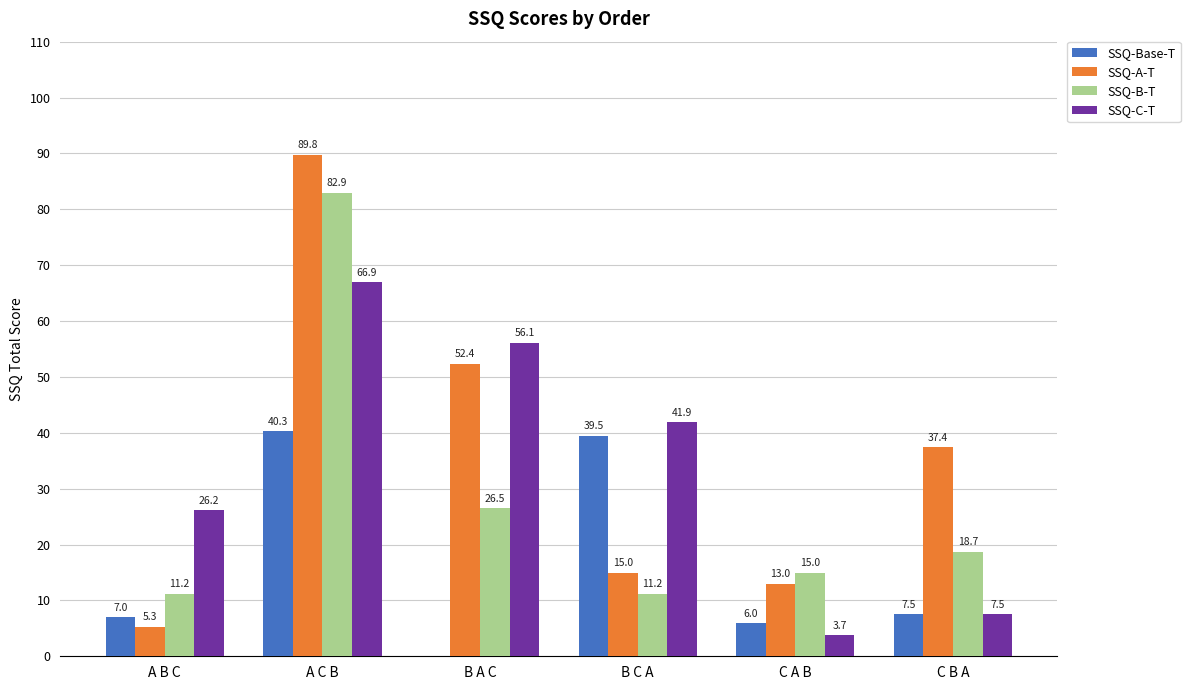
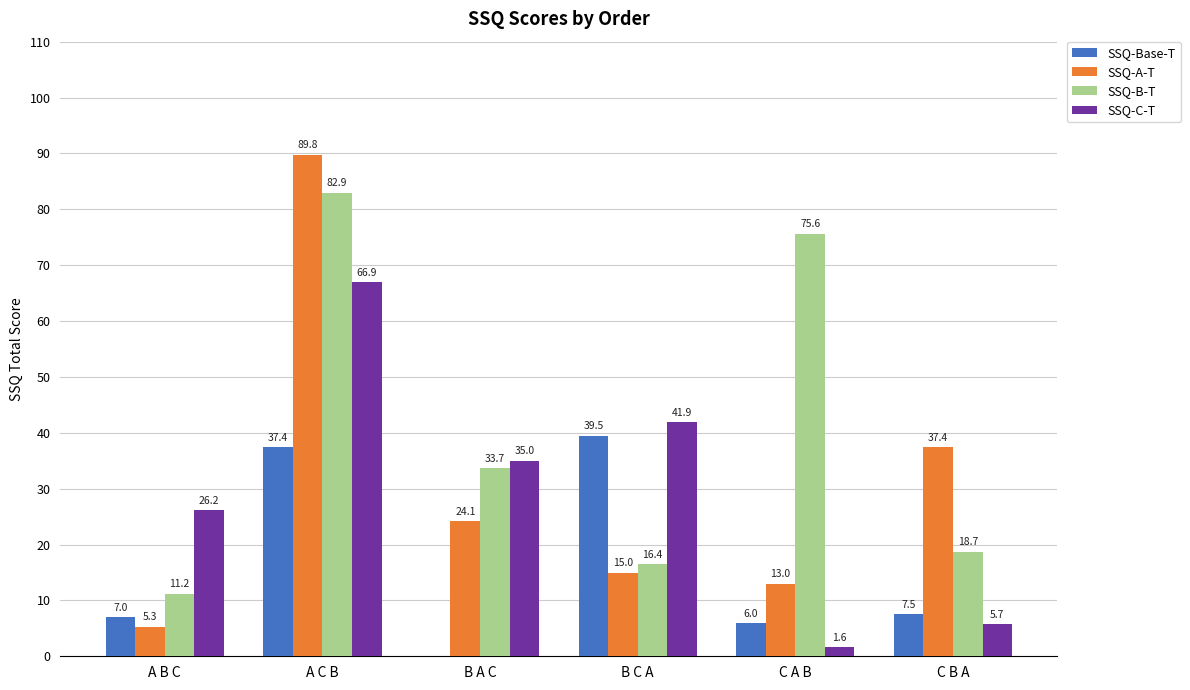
  {
    "SSQ-Base-T": {
      "A B C": 7.0,
-     "A C B": 40.3,
+     "A C B": 37.4,
      "B C A": 39.5,
      "C A B": 6.0,
      "C B A": 7.5
    },
    "SSQ-A-T": {
      "A B C": 5.3,
      "A C B": 89.8,
-     "B A C": 52.4,
+     "B A C": 24.1,
      "B C A": 15.0,
      "C A B": 13.0,
      "C B A": 37.4
    },
    "SSQ-B-T": {
      "A B C": 11.2,
      "A C B": 82.9,
-     "B A C": 26.5,
-     "B C A": 11.2,
-     "C A B": 15.0,
+     "B A C": 33.7,
+     "B C A": 16.4,
+     "C A B": 75.6,
      "C B A": 18.7
    },
    "SSQ-C-T": {
      "A B C": 26.2,
      "A C B": 66.9,
-     "B A C": 56.1,
+     "B A C": 35.0,
      "B C A": 41.9,
-     "C A B": 3.7,
-     "C B A": 7.5
+     "C A B": 1.6,
+     "C B A": 5.7
    }
  }
